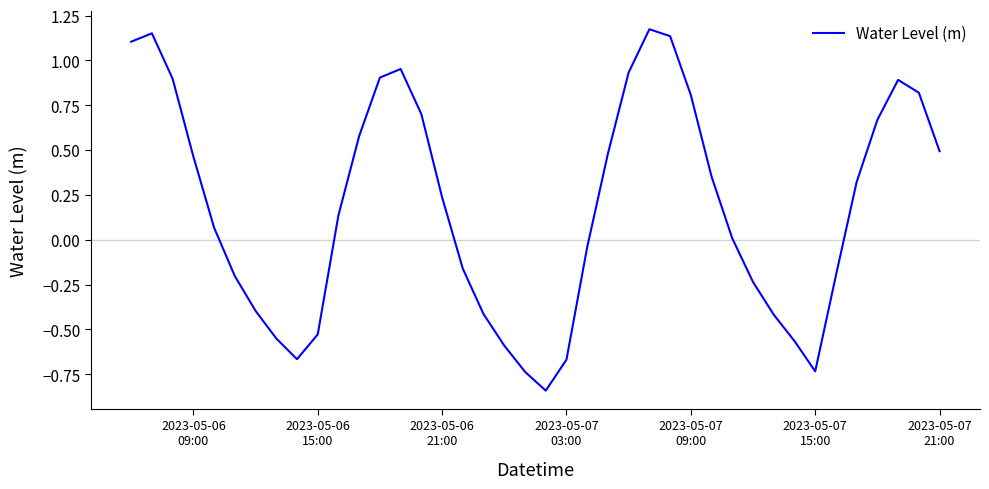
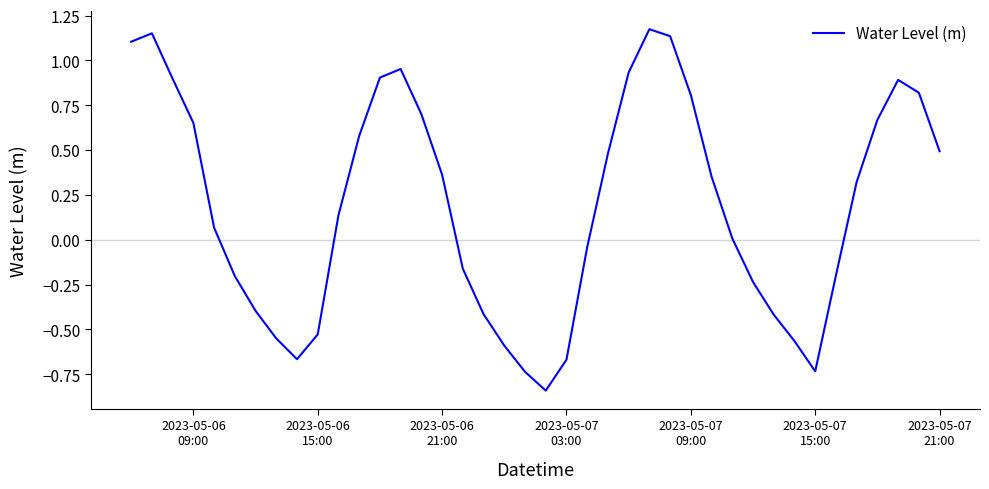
  {
-   "2023-05-06 09:00": 0.46,
+   "2023-05-06 09:00": 0.65,
    "2023-05-06 15:00": -0.53,
-   "2023-05-06 21:00": 0.24,
+   "2023-05-06 21:00": 0.36,
    "2023-05-07 03:00": -0.67,
    "2023-05-07 09:00": 0.81,
    "2023-05-07 15:00": -0.73,
    "2023-05-07 21:00": 0.49
  }
